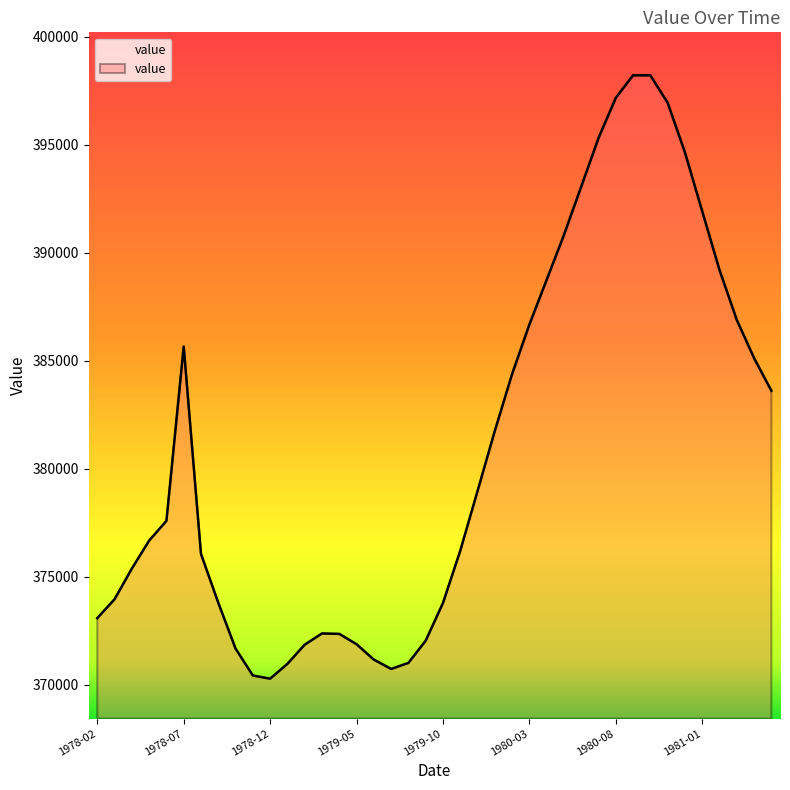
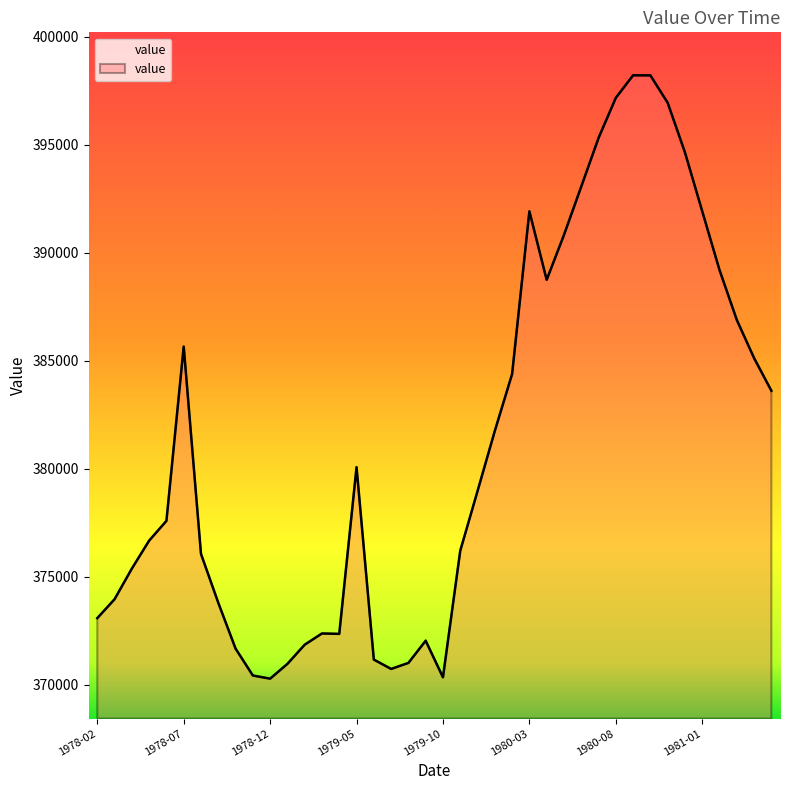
  {
    "1978-02": 373100,
    "1978-07": 385700,
    "1978-12": 370300,
-   "1979-05": 371900,
-   "1979-10": 373800,
-   "1980-03": 386700,
+   "1979-05": 380100,
+   "1979-10": 370300,
+   "1980-03": 391900,
    "1980-08": 397200,
    "1981-01": 391900
  }
